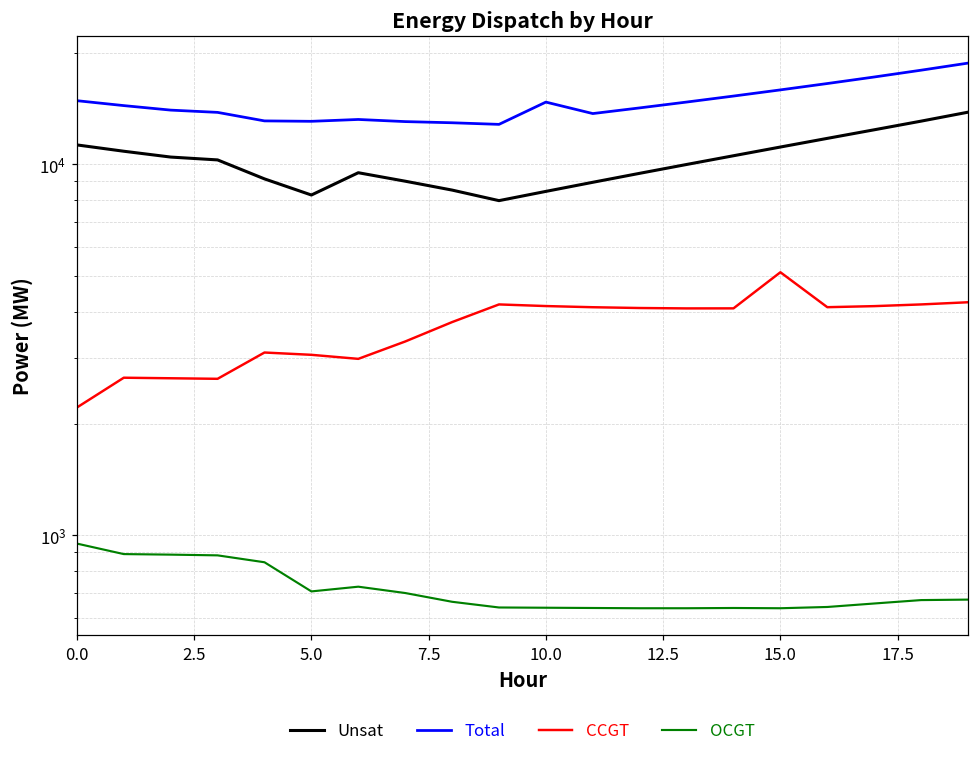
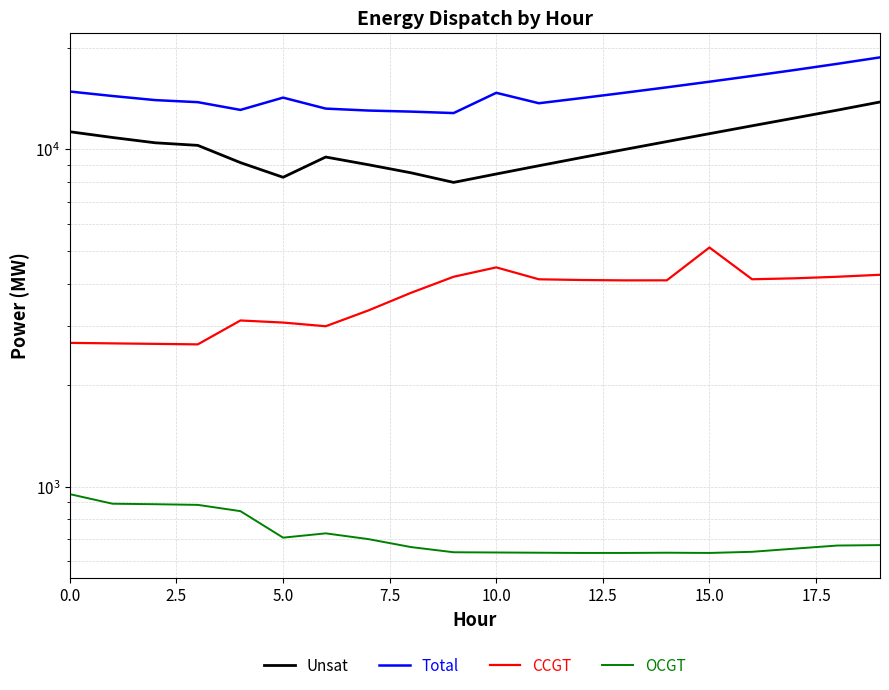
  {
    "Unsat": {
      "0.0": 11300,
      "5.0": 8300,
      "10.0": 8500,
      "15.0": 11100
    },
    "Total": {
      "0.0": 15000,
-     "5.0": 13100,
+     "5.0": 14200,
      "10.0": 15000,
      "15.0": 16000
    },
    "CCGT": {
-     "0.0": 2200,
+     "0.0": 2700,
      "5.0": 3100,
-     "10.0": 4100,
+     "10.0": 4500,
      "15.0": 5100
    },
    "OCGT": {
      "0.0": 950,
      "5.0": 710,
      "10.0": 640,
      "15.0": 640
    }
  }
